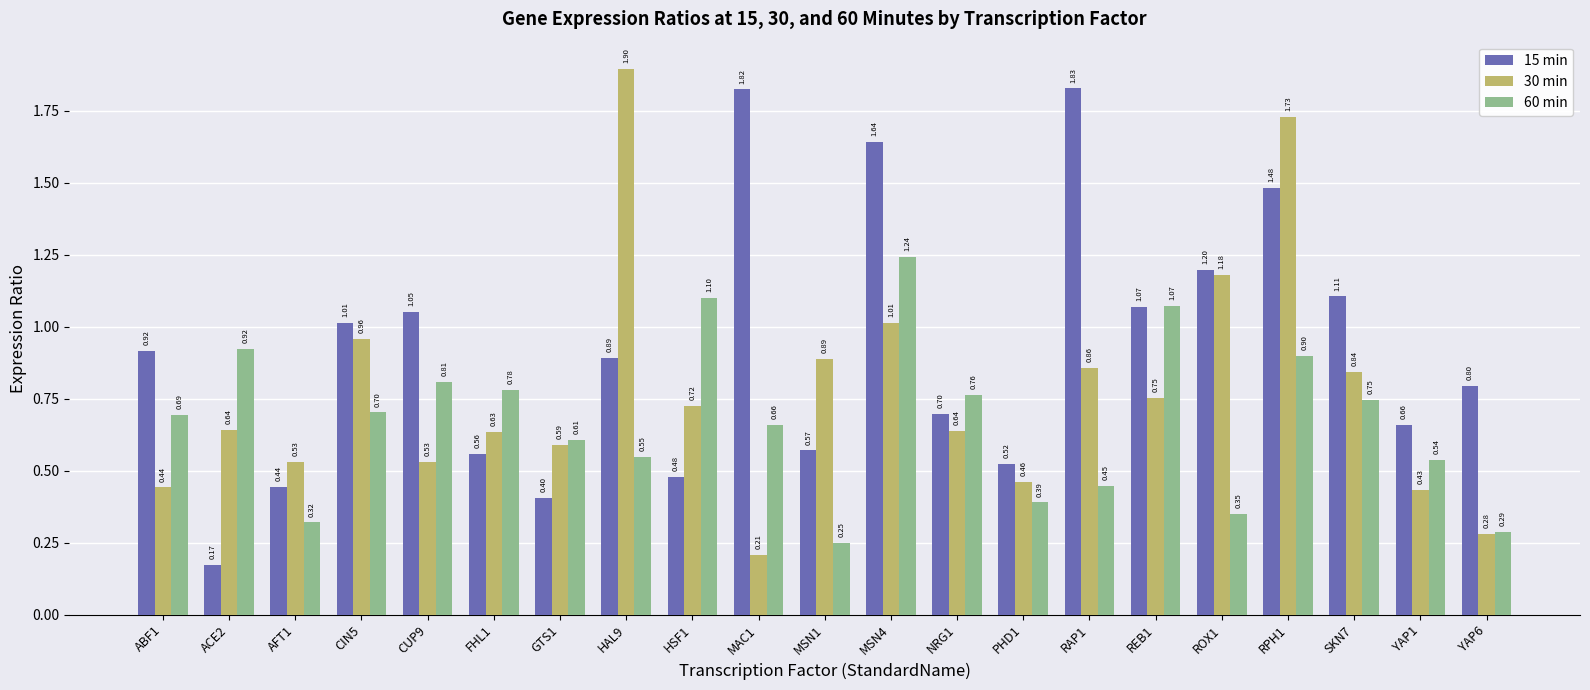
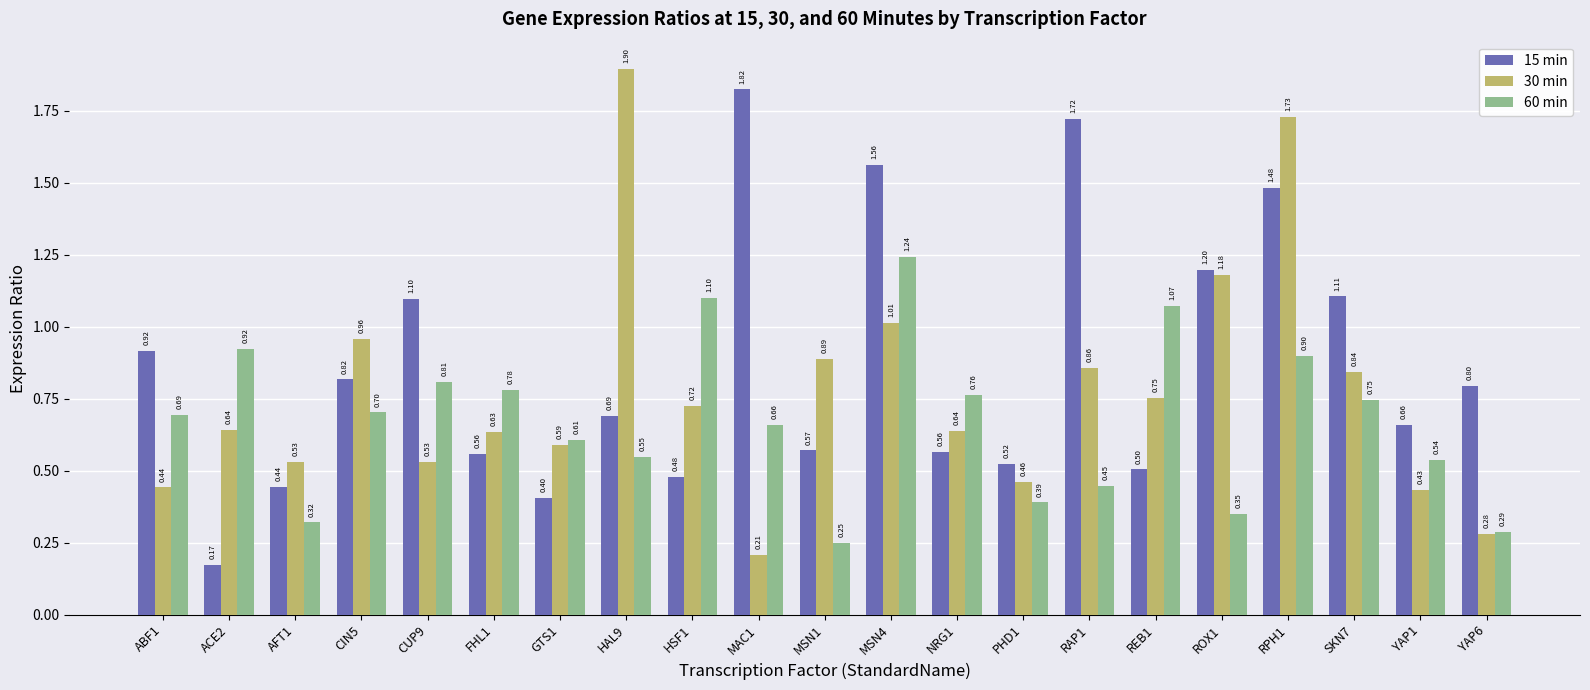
  {
    "15 min": {
      "ABF1": 0.92,
      "ACE2": 0.17,
      "AFT1": 0.44,
-     "CIN5": 1.01,
-     "CUP9": 1.05,
+     "CIN5": 0.82,
+     "CUP9": 1.10,
      "FHL1": 0.56,
      "GTS1": 0.40,
-     "HAL9": 0.89,
+     "HAL9": 0.69,
      "HSF1": 0.48,
      "MAC1": 1.82,
      "MSN1": 0.57,
-     "MSN4": 1.64,
-     "NRG1": 0.70,
+     "MSN4": 1.56,
+     "NRG1": 0.56,
      "PHD1": 0.52,
-     "RAP1": 1.83,
-     "REB1": 1.07,
+     "RAP1": 1.72,
+     "REB1": 0.50,
      "ROX1": 1.20,
      "RPH1": 1.48,
      "SKN7": 1.11,
      "YAP1": 0.66,
      "YAP6": 0.80
    }
  }
